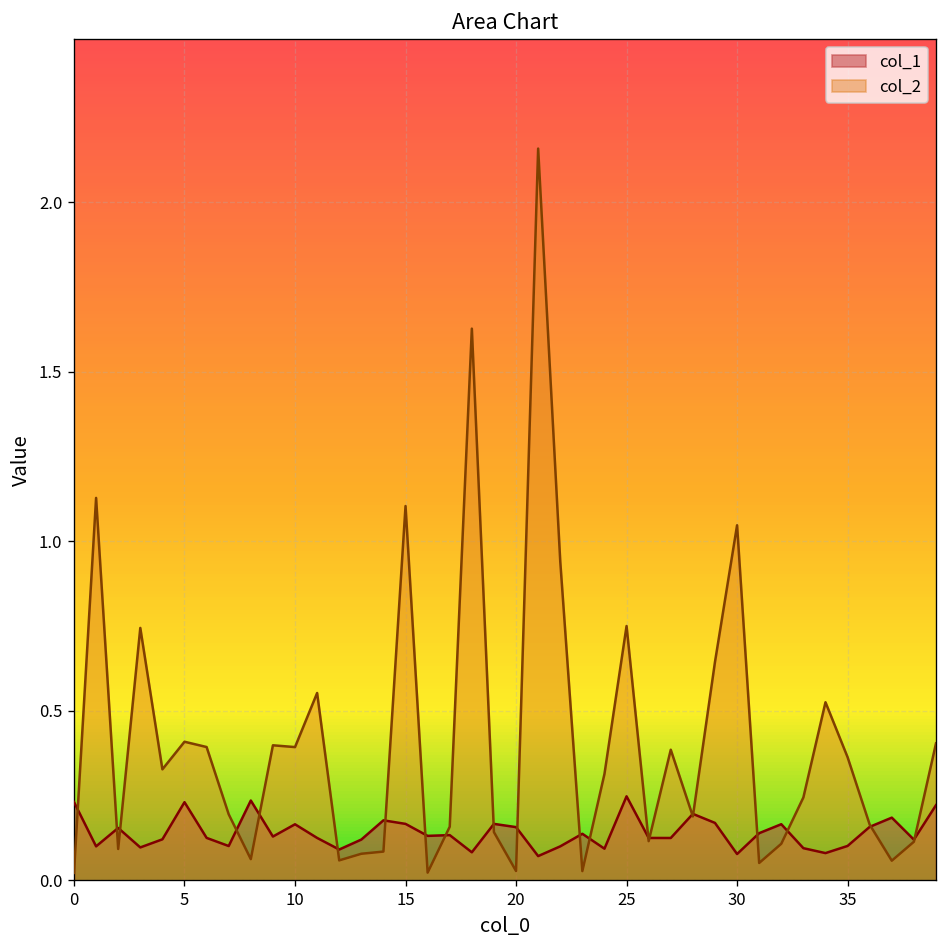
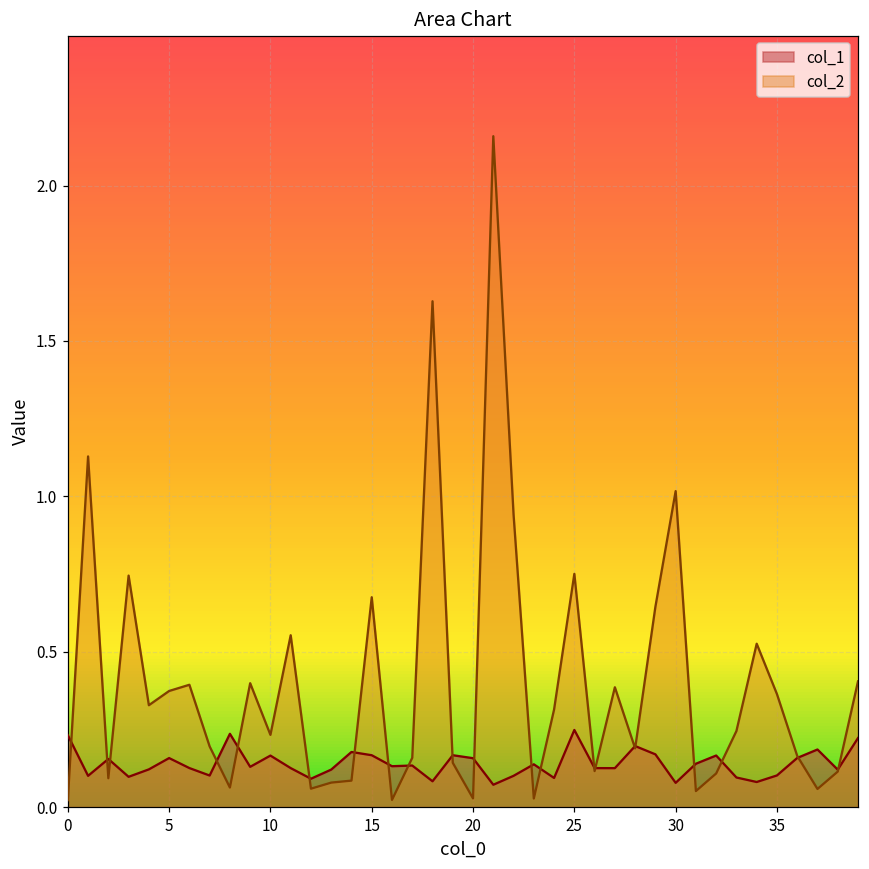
  {
    "col_1": {
      "0": 0.23,
-     "5": 0.23,
+     "5": 0.16,
      "10": 0.17,
      "15": 0.17,
      "20": 0.16,
      "25": 0.25,
      "30": 0.08,
      "35": 0.10
    },
    "col_2": {
      "0": 0.02,
-     "5": 0.41,
-     "10": 0.39,
-     "15": 1.10,
+     "5": 0.37,
+     "10": 0.23,
+     "15": 0.68,
      "20": 0.03,
      "25": 0.75,
-     "30": 1.05,
+     "30": 1.02,
      "35": 0.36
    }
  }
